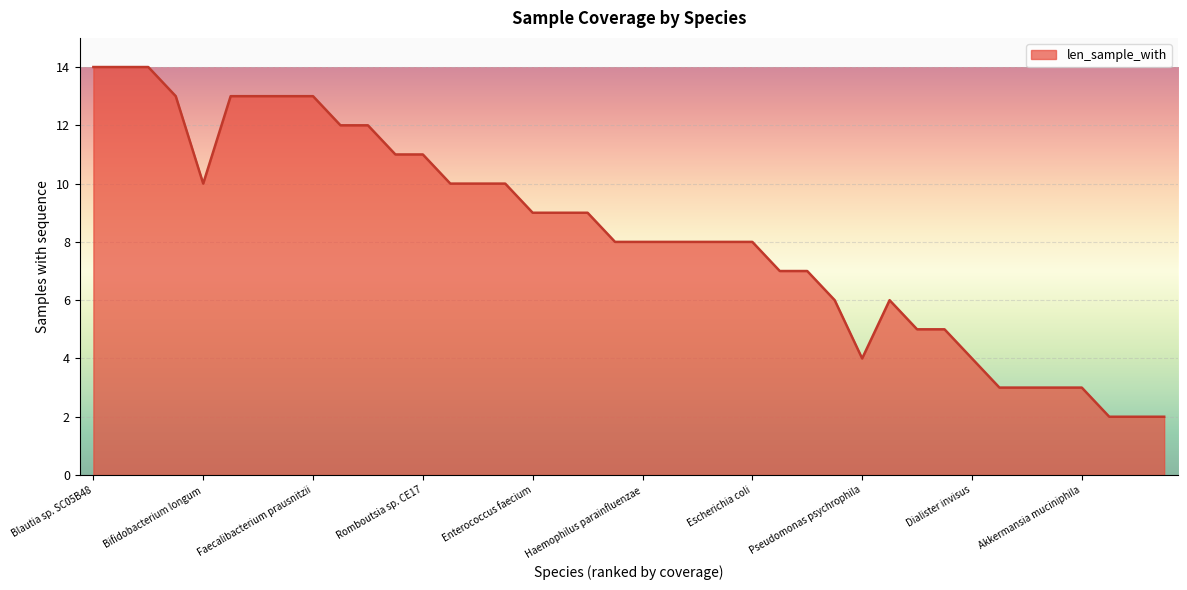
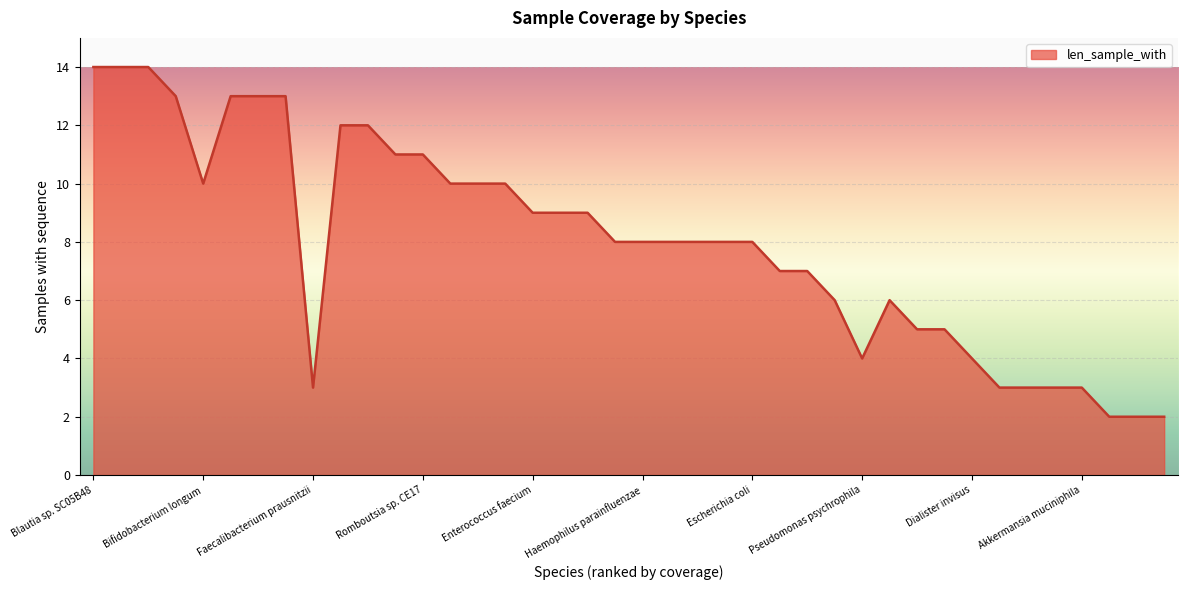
  {
    "Blautia sp. SC05B48": 14,
    "Bifidobacterium longum": 10,
-   "Faecalibacterium prausnitzii": 13,
+   "Faecalibacterium prausnitzii": 3,
    "Romboutsia sp. CE17": 11,
    "Enterococcus faecium": 9,
    "Haemophilus parainfluenzae": 8,
    "Escherichia coli": 8,
    "Pseudomonas psychrophila": 4,
    "Dialister invisus": 4,
    "Akkermansia muciniphila": 3
  }
